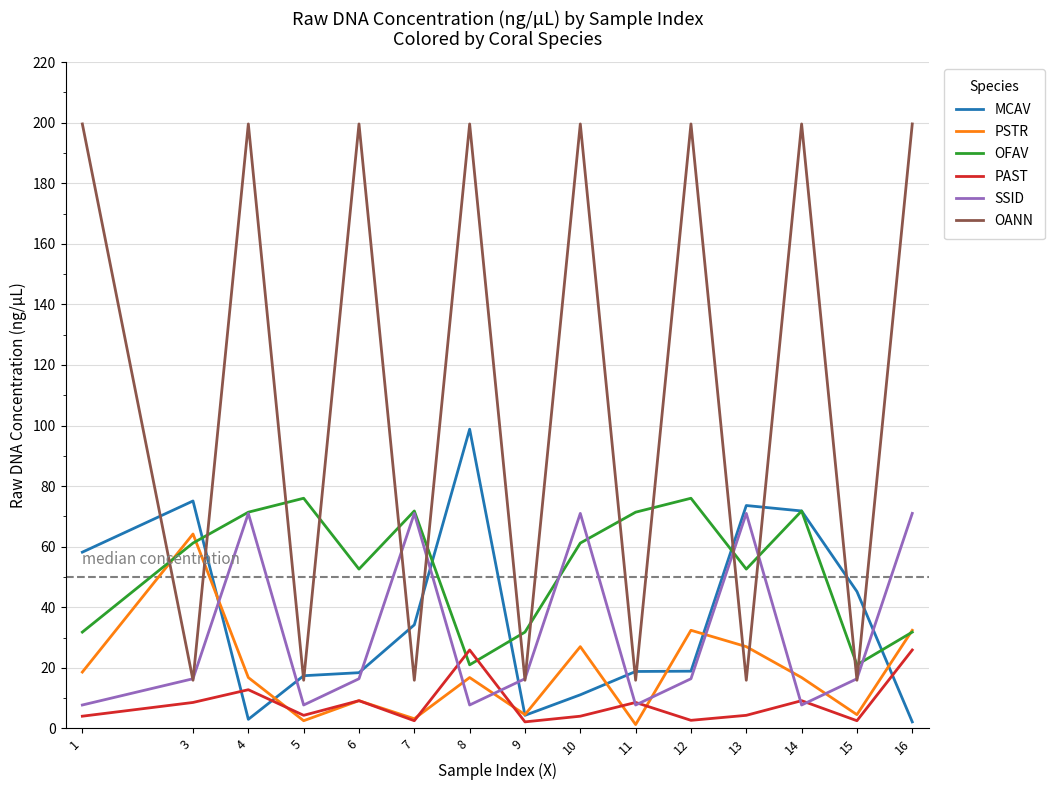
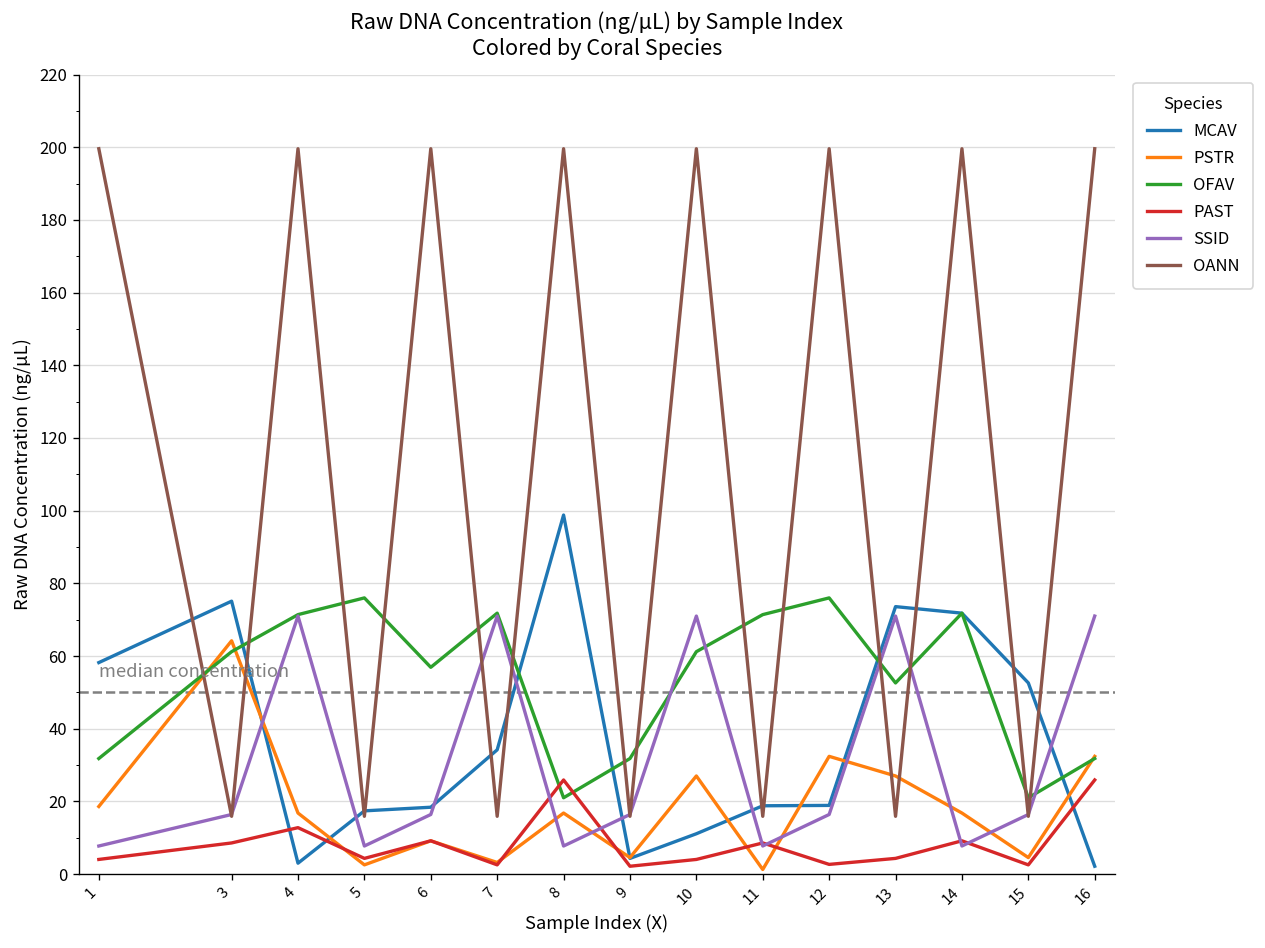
  {
    "MCAV": {
      "1": 58,
      "3": 75,
      "4": 3,
      "5": 17,
      "6": 18,
      "7": 34,
      "8": 99,
      "10": 11,
      "11": 19,
      "12": 19,
      "13": 74,
-     "15": 45,
+     "15": 53,
      "16": 2
    },
    "PSTR": {
      "1": 19,
      "3": 64,
      "4": 17,
      "5": 3,
      "8": 17,
      "10": 27,
      "11": 1,
      "12": 32,
      "13": 27,
      "14": 17,
      "15": 5
    },
    "OFAV": {
      "1": 32,
      "3": 61,
      "5": 76,
-     "6": 53,
+     "6": 57,
      "8": 21,
      "9": 32,
      "10": 61,
      "11": 71,
      "12": 76,
      "13": 53,
      "15": 21
    },
    "PAST": {
      "1": 4,
      "3": 9,
      "4": 13,
      "5": 4,
      "8": 26,
      "9": 2,
      "10": 4,
      "12": 3,
      "13": 4,
      "14": 9,
      "15": 3,
      "16": 26
    },
    "SSID": {
      "1": 8,
      "5": 8,
      "6": 16,
      "8": 8,
      "10": 71,
      "12": 16,
      "13": 71,
      "14": 8,
      "16": 71
    },
    "OANN": {
      "1": 200,
      "4": 200,
      "5": 16,
      "6": 200,
      "7": 16,
      "8": 200,
      "10": 200,
      "11": 16,
      "12": 200,
      "13": 16,
      "14": 200,
      "16": 200
    }
  }
